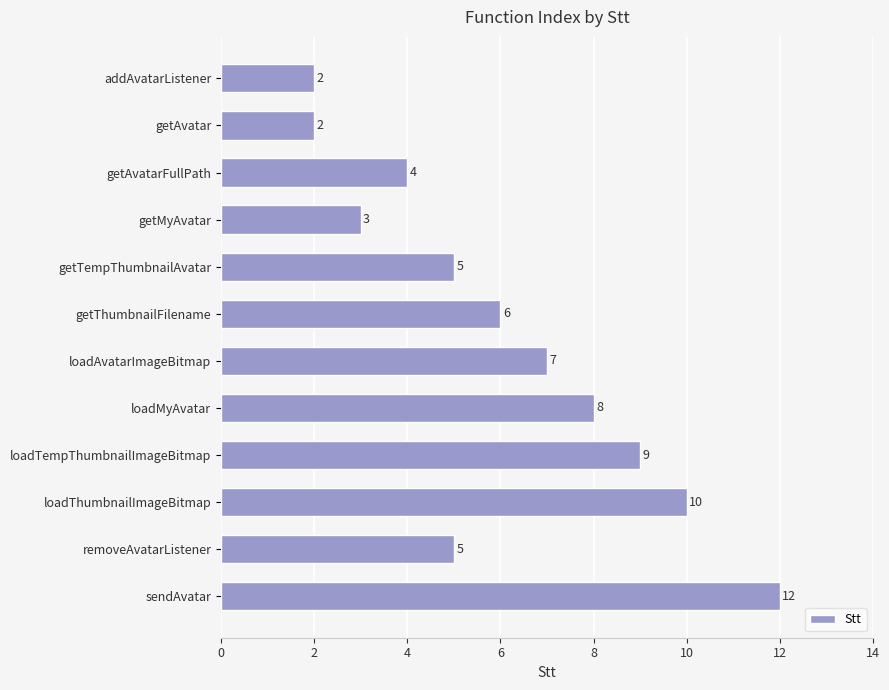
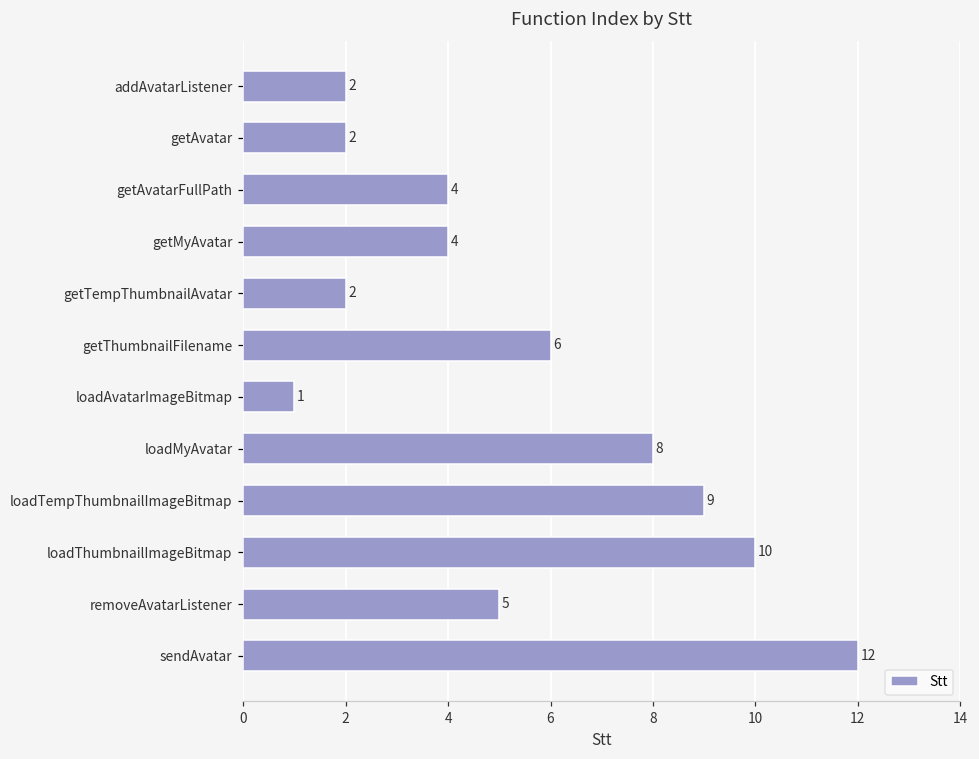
  {
    "addAvatarListener": 2,
    "getAvatar": 2,
    "getAvatarFullPath": 4,
-   "getMyAvatar": 3,
-   "getTempThumbnailAvatar": 5,
+   "getMyAvatar": 4,
+   "getTempThumbnailAvatar": 2,
    "getThumbnailFilename": 6,
-   "loadAvatarImageBitmap": 7,
+   "loadAvatarImageBitmap": 1,
    "loadMyAvatar": 8,
    "loadTempThumbnailImageBitmap": 9,
    "loadThumbnailImageBitmap": 10,
    "removeAvatarListener": 5,
    "sendAvatar": 12
  }
